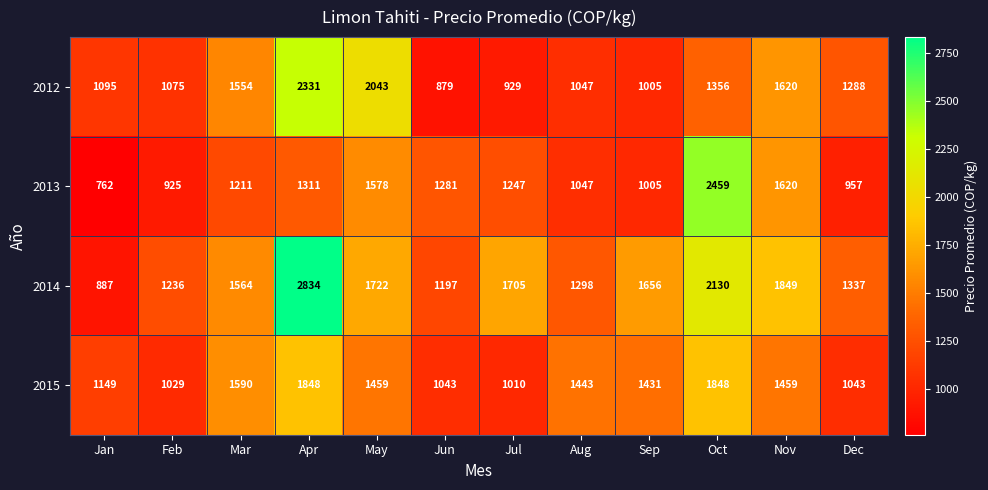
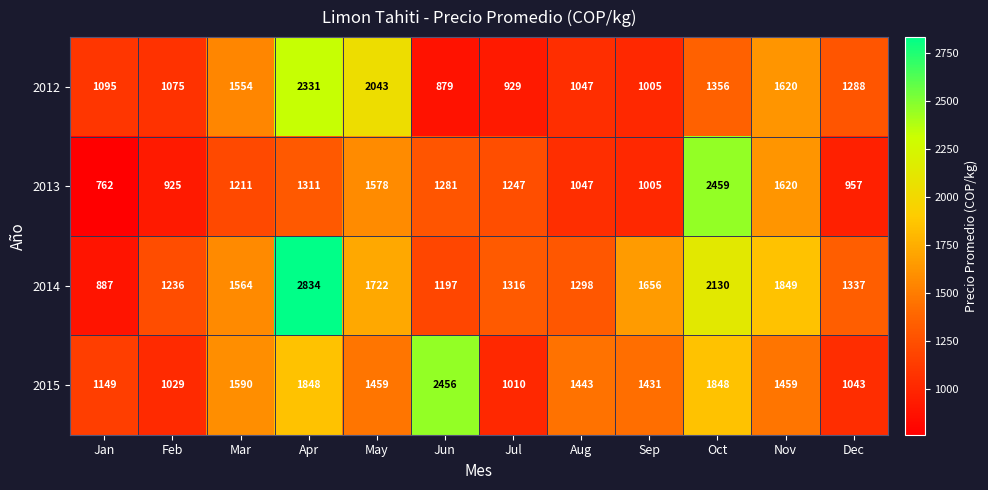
  {
    "2012": {
      "Jan": 1095,
      "Feb": 1075,
      "Mar": 1554,
      "Apr": 2331,
      "May": 2043,
      "Jun": 879,
      "Jul": 929,
      "Aug": 1047,
      "Sep": 1005,
      "Oct": 1356,
      "Nov": 1620,
      "Dec": 1288
    },
    "2013": {
      "Jan": 762,
      "Feb": 925,
      "Mar": 1211,
      "Apr": 1311,
      "May": 1578,
      "Jun": 1281,
      "Jul": 1247,
      "Aug": 1047,
      "Sep": 1005,
      "Oct": 2459,
      "Nov": 1620,
      "Dec": 957
    },
    "2014": {
      "Jan": 887,
      "Feb": 1236,
      "Mar": 1564,
      "Apr": 2834,
      "May": 1722,
      "Jun": 1197,
-     "Jul": 1705,
+     "Jul": 1316,
      "Aug": 1298,
      "Sep": 1656,
      "Oct": 2130,
      "Nov": 1849,
      "Dec": 1337
    },
    "2015": {
      "Jan": 1149,
      "Feb": 1029,
      "Mar": 1590,
      "Apr": 1848,
      "May": 1459,
-     "Jun": 1043,
+     "Jun": 2456,
      "Jul": 1010,
      "Aug": 1443,
      "Sep": 1431,
      "Oct": 1848,
      "Nov": 1459,
      "Dec": 1043
    }
  }
